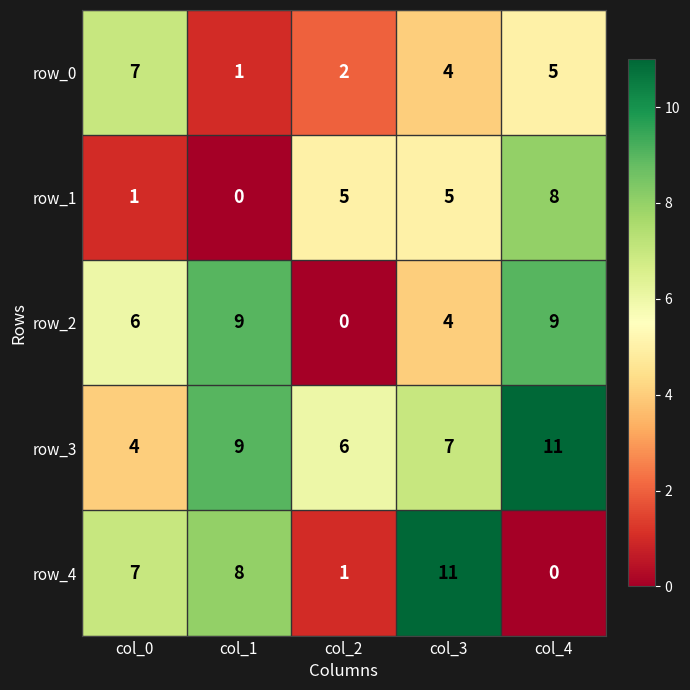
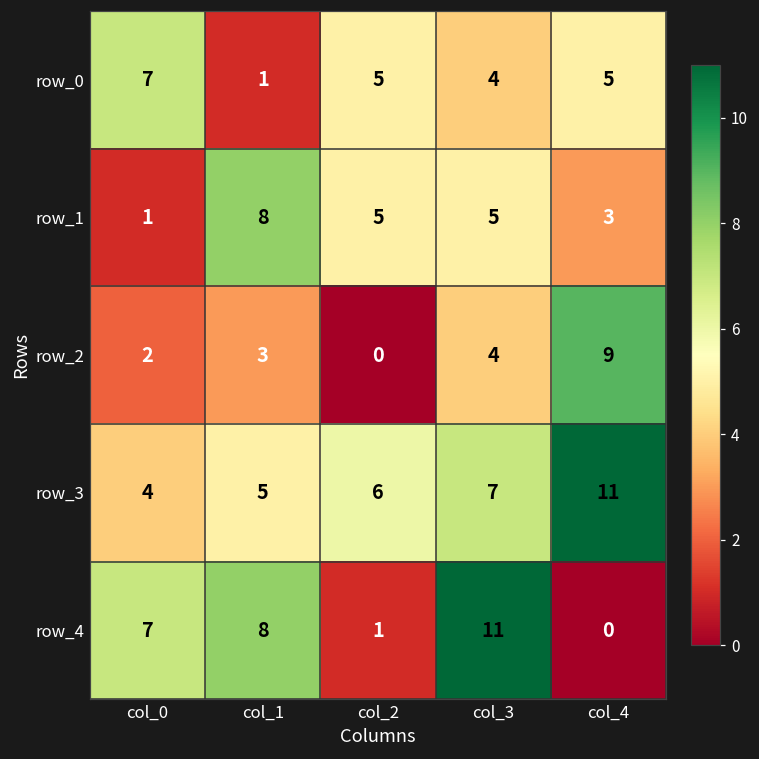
  {
    "row_0": {
      "col_0": 7,
      "col_1": 1,
-     "col_2": 2,
+     "col_2": 5,
      "col_3": 4,
      "col_4": 5
    },
    "row_1": {
      "col_0": 1,
-     "col_1": 0,
+     "col_1": 8,
      "col_2": 5,
      "col_3": 5,
-     "col_4": 8
+     "col_4": 3
    },
    "row_2": {
-     "col_0": 6,
-     "col_1": 9,
+     "col_0": 2,
+     "col_1": 3,
      "col_2": 0,
      "col_3": 4,
      "col_4": 9
    },
    "row_3": {
      "col_0": 4,
-     "col_1": 9,
+     "col_1": 5,
      "col_2": 6,
      "col_3": 7,
      "col_4": 11
    },
    "row_4": {
      "col_0": 7,
      "col_1": 8,
      "col_2": 1,
      "col_3": 11,
      "col_4": 0
    }
  }
